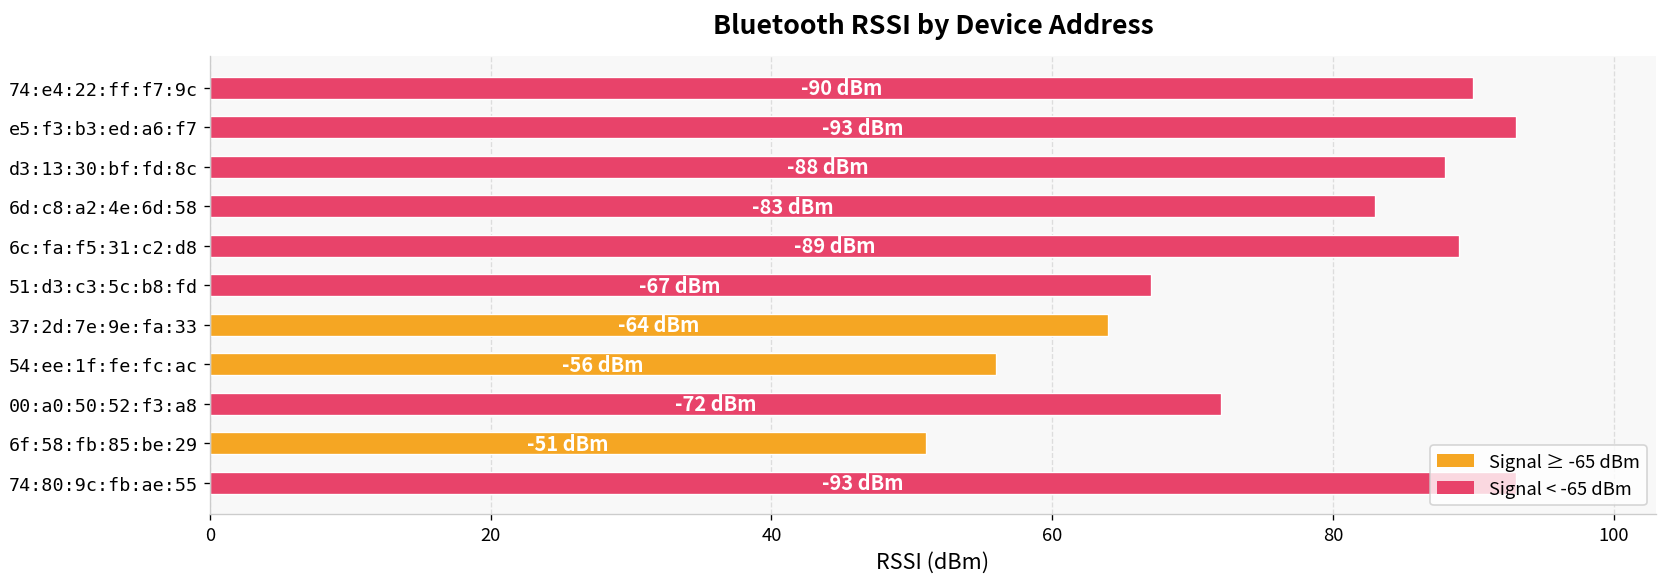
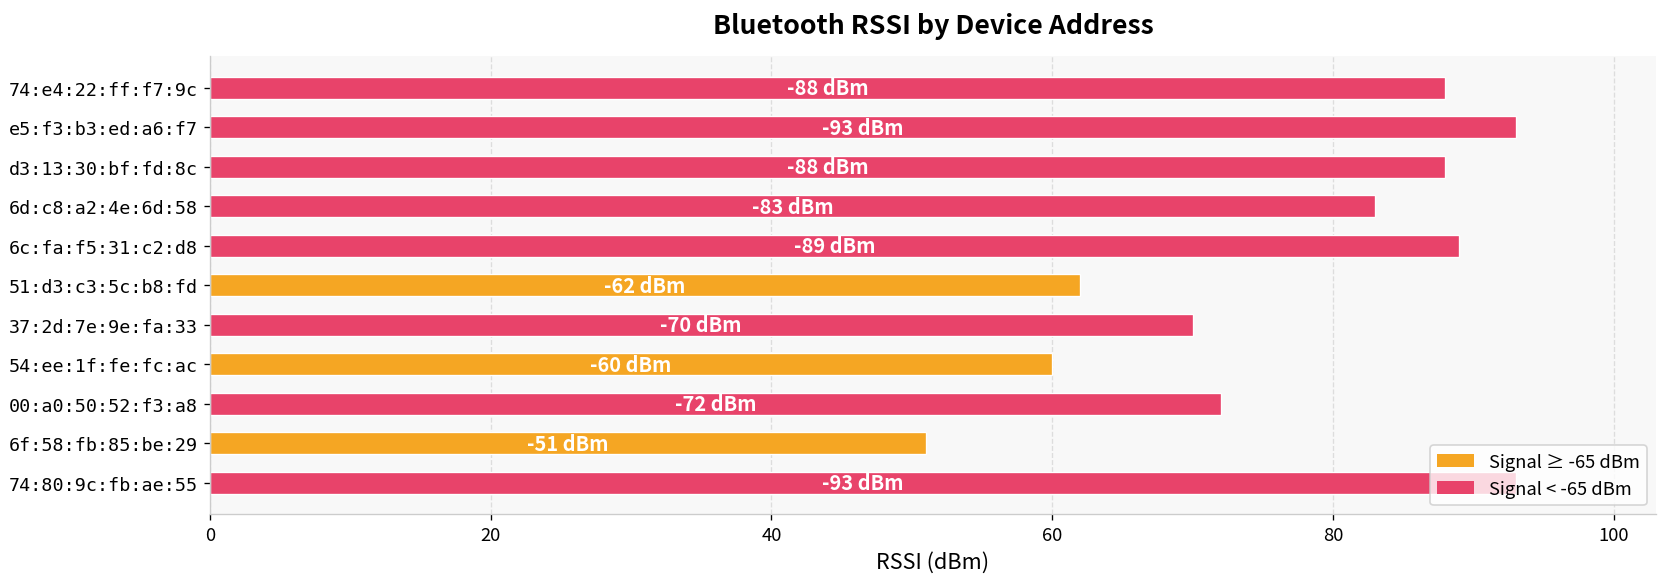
  {
-   "74:e4:22:ff:f7:9c": -90,
-   "51:d3:c3:5c:b8:fd": -67,
-   "37:2d:7e:9e:fa:33": -64,
-   "54:ee:1f:fe:fc:ac": -56
+   "74:e4:22:ff:f7:9c": -88,
+   "51:d3:c3:5c:b8:fd": -62,
+   "37:2d:7e:9e:fa:33": -70,
+   "54:ee:1f:fe:fc:ac": -60
  }
